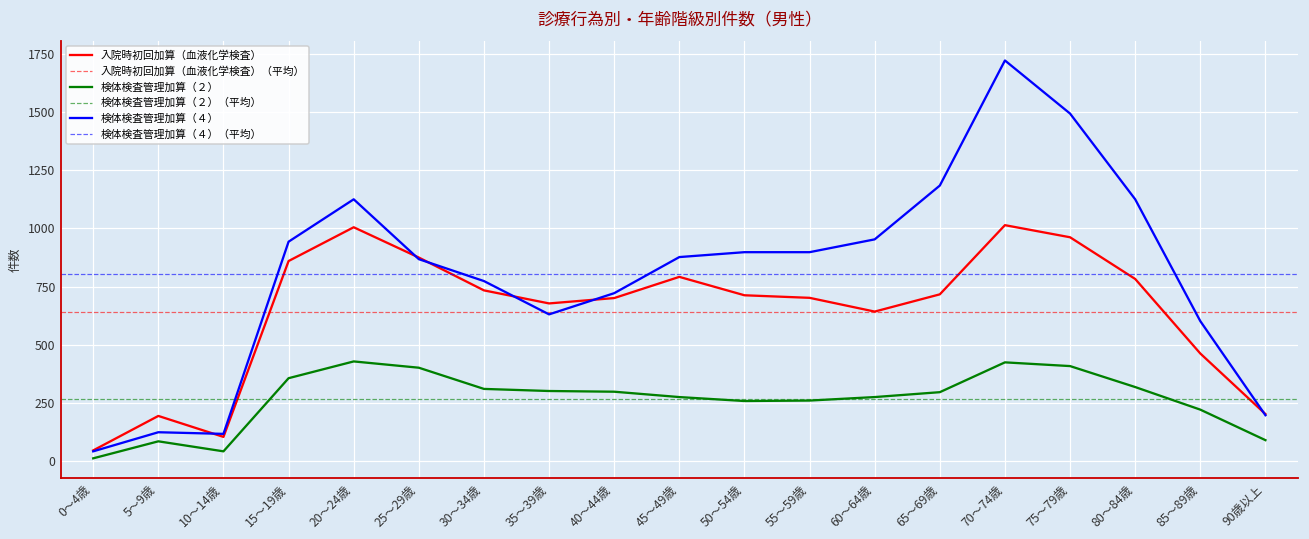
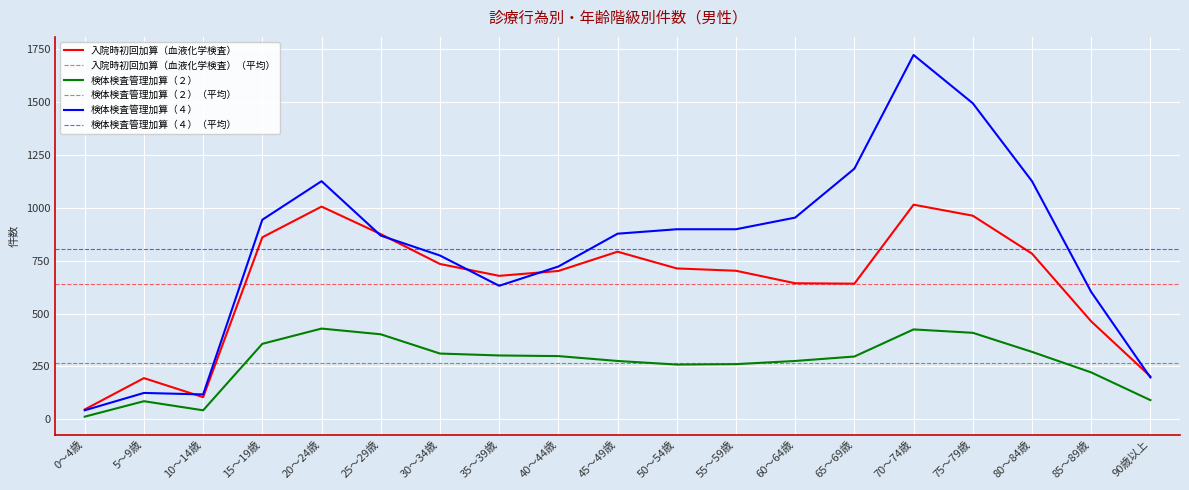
  {
    "入院時初回加算（血液化学検査）": {
      "5～9歳": 200,
      "10～14歳": 110,
      "15～19歳": 860,
      "20～24歳": 1010,
      "30～34歳": 730,
      "35～39歳": 680,
      "40～44歳": 700,
      "45～49歳": 790,
      "50～54歳": 710,
      "55～59歳": 700,
      "60～64歳": 640,
-     "65～69歳": 720,
+     "65～69歳": 640,
      "70～74歳": 1010,
      "75～79歳": 960,
      "80～84歳": 780,
      "85～89歳": 460
    },
    "検体検査管理加算（２）": {
      "0～4歳": 10,
      "5～9歳": 90,
      "10～14歳": 40,
      "15～19歳": 360,
      "20～24歳": 430,
      "25～29歳": 400,
      "30～34歳": 310,
      "35～39歳": 300,
      "40～44歳": 300,
      "45～49歳": 280,
      "50～54歳": 260,
      "55～59歳": 260,
      "60～64歳": 280,
      "65～69歳": 300,
      "70～74歳": 430,
      "75～79歳": 410,
      "80～84歳": 320,
      "85～89歳": 220,
      "90歳以上": 90
    },
    "検体検査管理加算（４）": {
      "5～9歳": 130,
      "10～14歳": 120,
      "15～19歳": 940,
      "20～24歳": 1130,
      "30～34歳": 770,
      "35～39歳": 630,
      "40～44歳": 720,
      "45～49歳": 880,
      "50～54歳": 900,
      "55～59歳": 900,
      "60～64歳": 950,
      "65～69歳": 1180,
      "70～74歳": 1720,
      "75～79歳": 1490,
      "80～84歳": 1130,
      "85～89歳": 600
    }
  }
